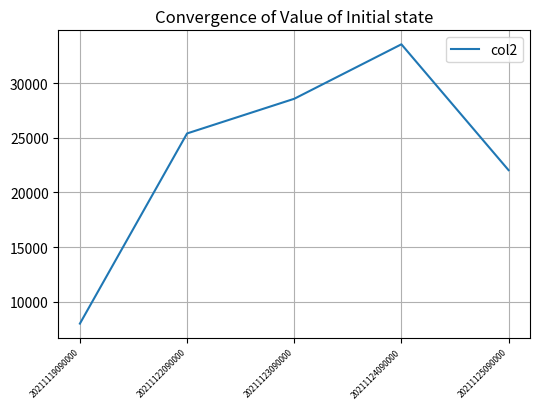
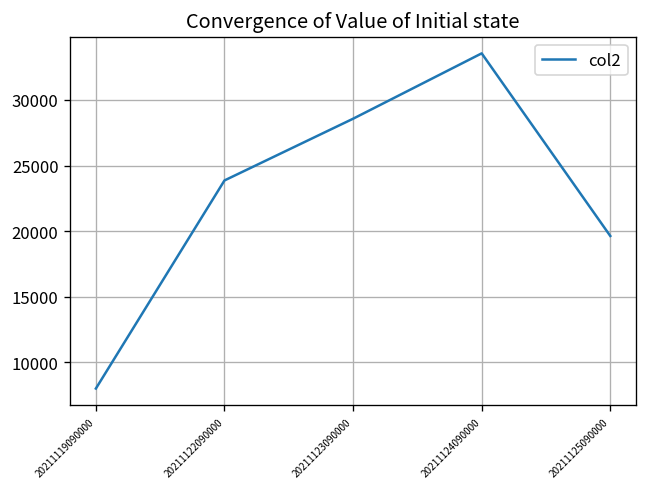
  {
    "20211119090000": 8000,
-   "20211122090000": 25400,
+   "20211122090000": 23900,
    "20211123090000": 28600,
    "20211124090000": 33500,
-   "20211125090000": 22000
+   "20211125090000": 19600
  }
